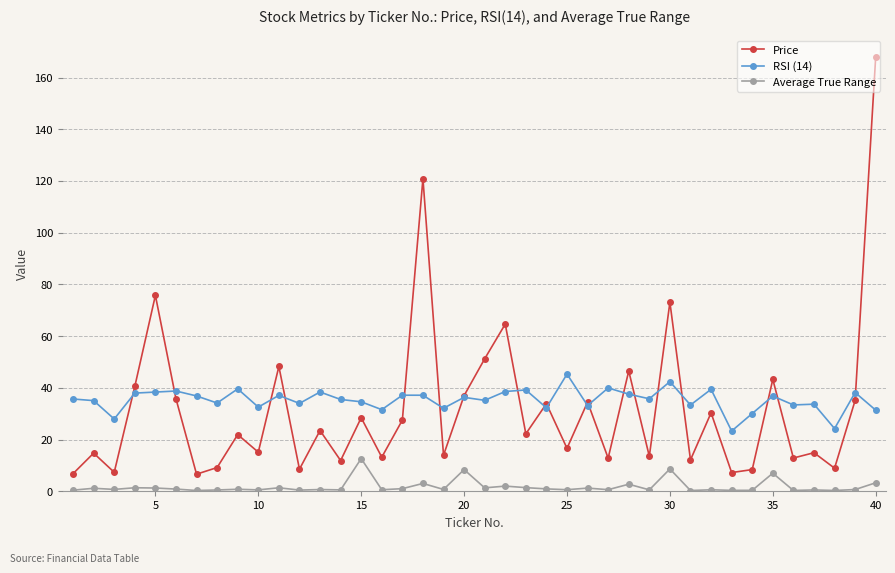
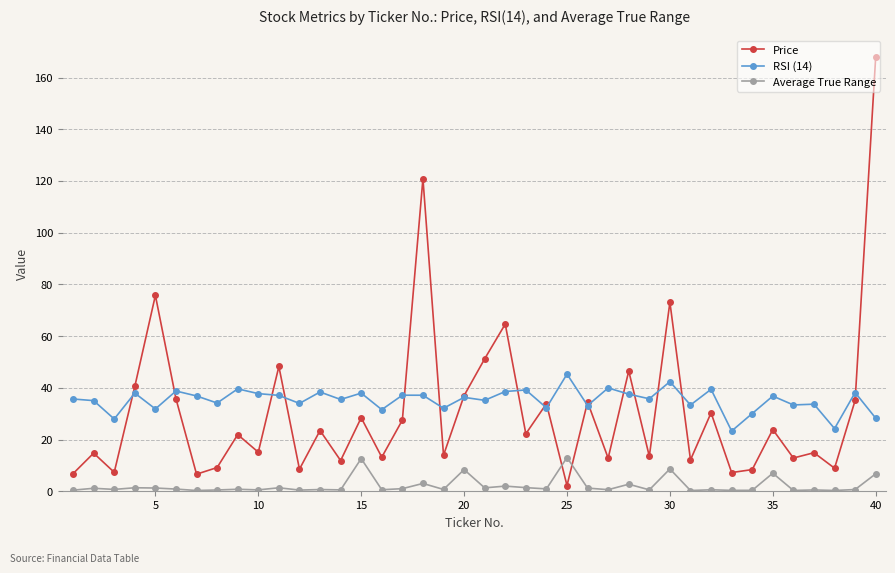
  {
    "Price": {
      "5": 76,
      "10": 15,
      "15": 28,
-     "25": 17,
+     "25": 2,
      "30": 73,
-     "35": 43
+     "35": 24
    },
    "RSI (14)": {
-     "5": 38,
-     "10": 33,
-     "15": 35,
+     "5": 32,
+     "10": 38,
+     "15": 38,
      "25": 45,
      "30": 42,
      "35": 37,
-     "40": 31
+     "40": 28
    },
    "Average True Range": {
      "5": 1,
      "10": 1,
      "15": 13,
      "20": 8,
-     "25": 1,
+     "25": 13,
      "30": 9,
      "35": 7,
-     "40": 3
+     "40": 7
    }
  }
